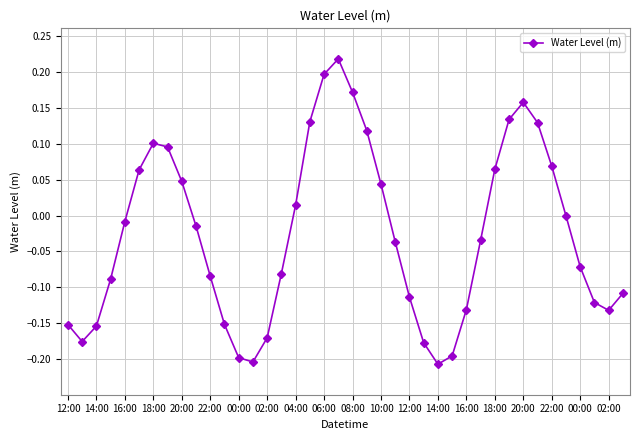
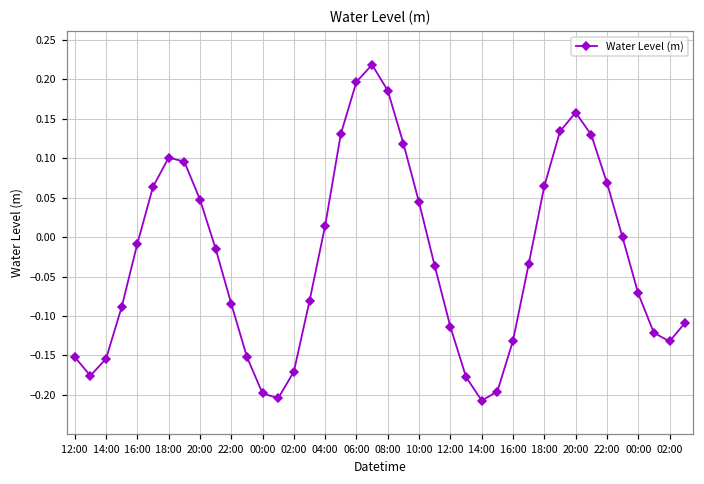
  {
    "04:00": 0.01,
    "06:00": 0.20,
-   "08:00": 0.17,
+   "08:00": 0.19,
    "10:00": 0.04
  }
